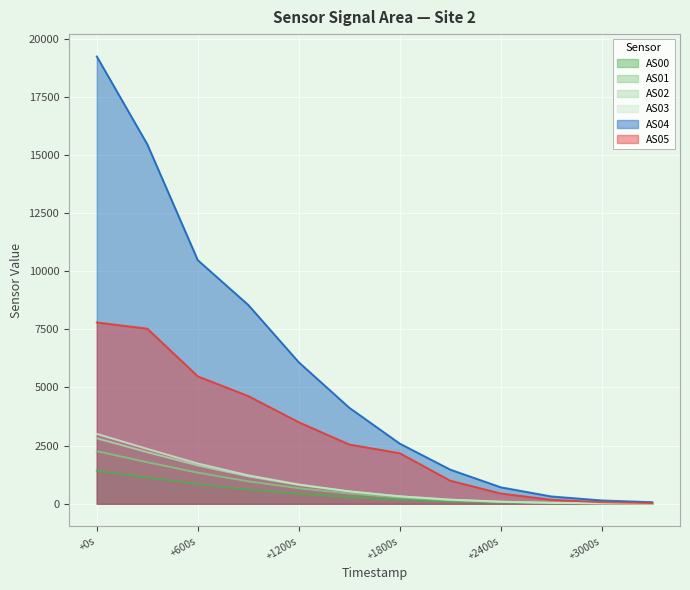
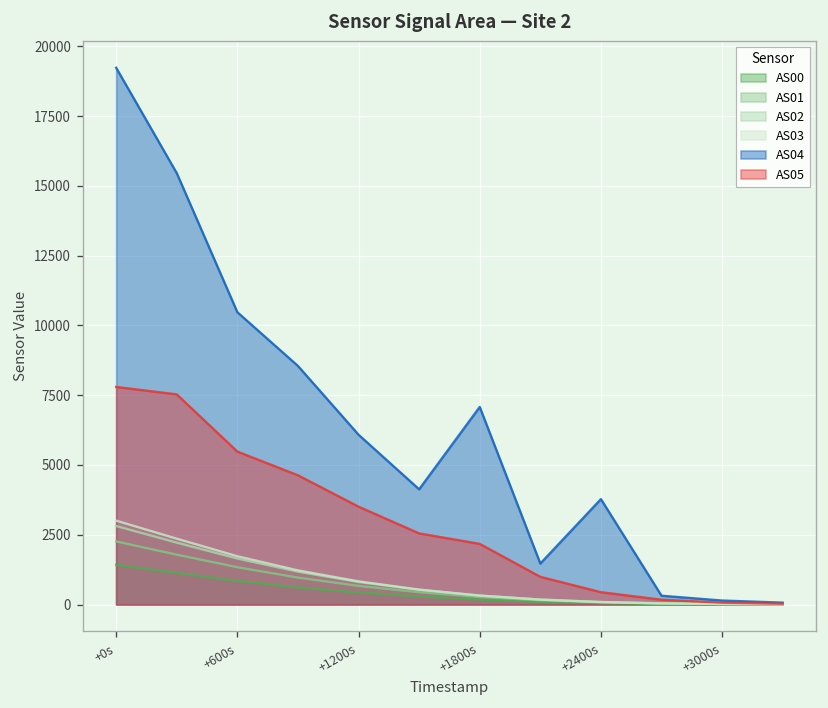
  {
    "AS04": {
      "+0s": 19200,
      "+600s": 10500,
      "+1200s": 6100,
-     "+1800s": 2600,
-     "+2400s": 700
+     "+1800s": 7100,
+     "+2400s": 3800
    },
    "AS05": {
      "+0s": 7800,
      "+600s": 5500,
      "+1200s": 3500,
      "+1800s": 2200,
      "+2400s": 400
    }
  }
